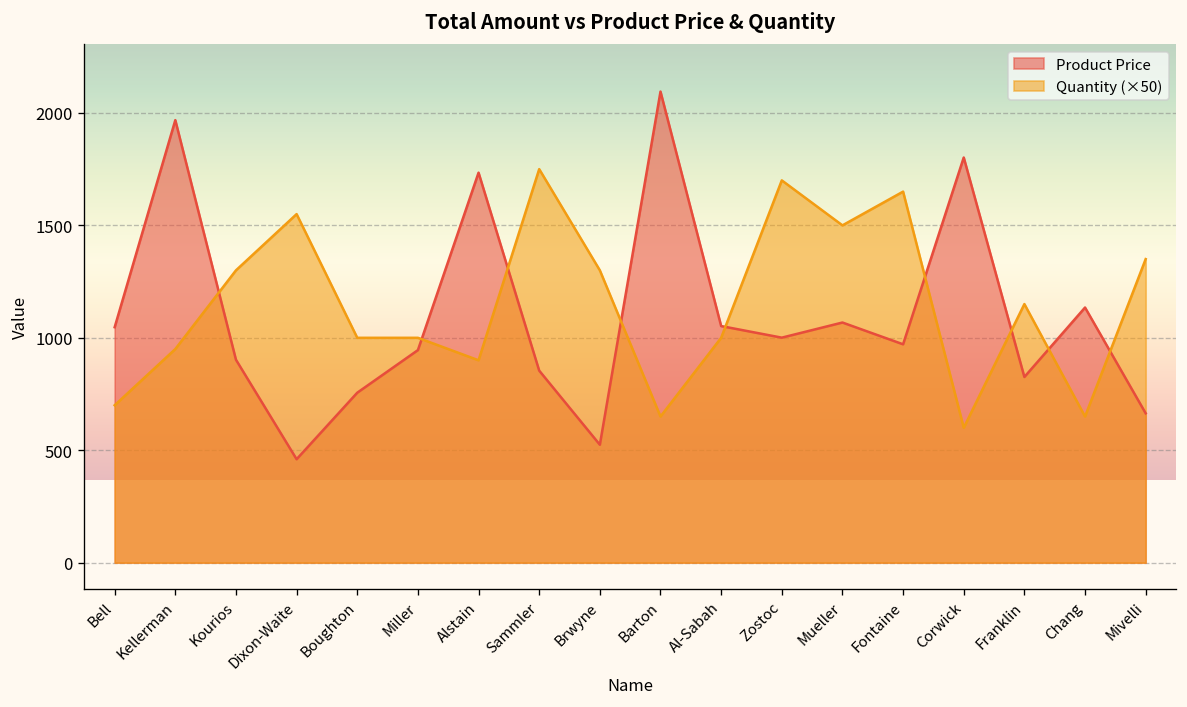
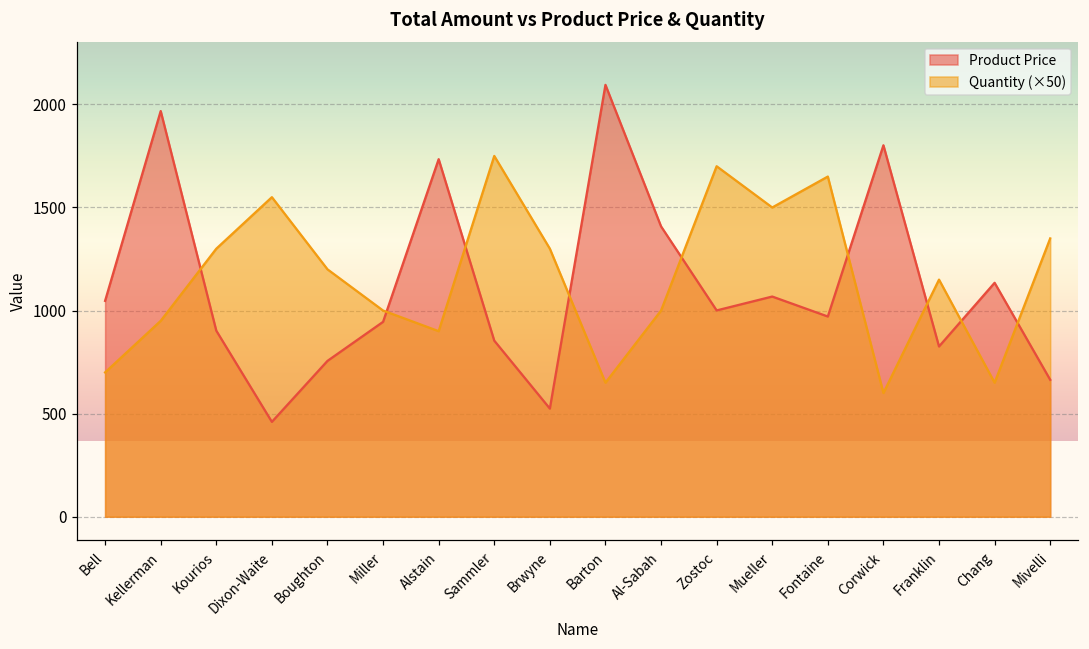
  {
    "Product Price": {
      "Bell": 1050,
      "Kellerman": 1970,
      "Kourios": 900,
      "Dixon-Waite": 460,
      "Boughton": 760,
      "Miller": 950,
      "Alstain": 1730,
      "Sammler": 850,
      "Brwyne": 520,
      "Barton": 2090,
-     "Al-Sabah": 1050,
+     "Al-Sabah": 1410,
      "Zostoc": 1000,
      "Mueller": 1070,
      "Fontaine": 970,
      "Corwick": 1800,
      "Franklin": 830,
      "Chang": 1130,
      "Mivelli": 660
    },
    "Quantity (×50)": {
      "Bell": 700,
      "Kellerman": 950,
      "Kourios": 1300,
      "Dixon-Waite": 1550,
-     "Boughton": 1000,
+     "Boughton": 1200,
      "Miller": 1000,
      "Alstain": 900,
      "Sammler": 1750,
      "Brwyne": 1300,
      "Barton": 650,
      "Al-Sabah": 1000,
      "Zostoc": 1700,
      "Mueller": 1500,
      "Fontaine": 1650,
      "Corwick": 600,
      "Franklin": 1150,
      "Chang": 650,
      "Mivelli": 1350
    }
  }
